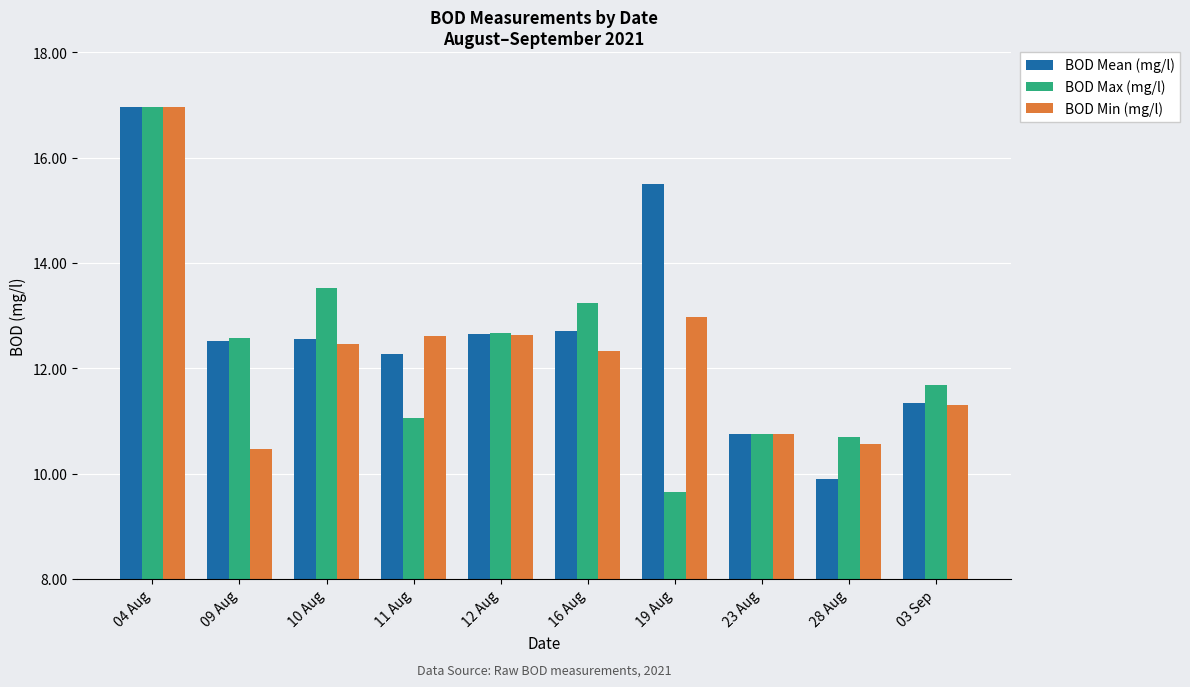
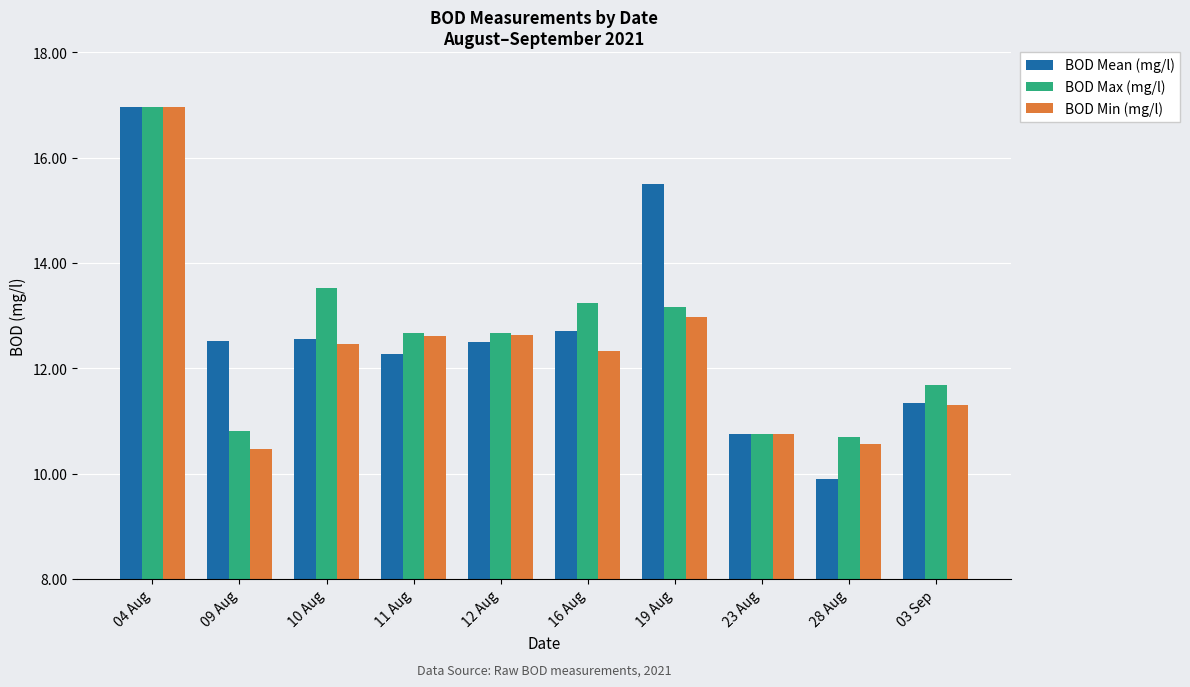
  {
    "BOD Mean (mg/l)": {
      "04 Aug": 17.0,
      "09 Aug": 12.5,
      "10 Aug": 12.6,
      "11 Aug": 12.3,
-     "12 Aug": 12.7,
+     "12 Aug": 12.5,
      "16 Aug": 12.7,
      "19 Aug": 15.5,
      "23 Aug": 10.8,
      "28 Aug": 9.9,
      "03 Sep": 11.4
    },
    "BOD Max (mg/l)": {
      "04 Aug": 17.0,
-     "09 Aug": 12.6,
+     "09 Aug": 10.8,
      "10 Aug": 13.5,
-     "11 Aug": 11.1,
+     "11 Aug": 12.7,
      "12 Aug": 12.7,
      "16 Aug": 13.3,
-     "19 Aug": 9.7,
+     "19 Aug": 13.2,
      "23 Aug": 10.8,
      "28 Aug": 10.7,
      "03 Sep": 11.7
    },
    "BOD Min (mg/l)": {
      "04 Aug": 17.0,
      "09 Aug": 10.5,
      "10 Aug": 12.5,
      "11 Aug": 12.6,
      "12 Aug": 12.6,
      "16 Aug": 12.3,
      "19 Aug": 13.0,
      "23 Aug": 10.8,
      "28 Aug": 10.6,
      "03 Sep": 11.3
    }
  }
